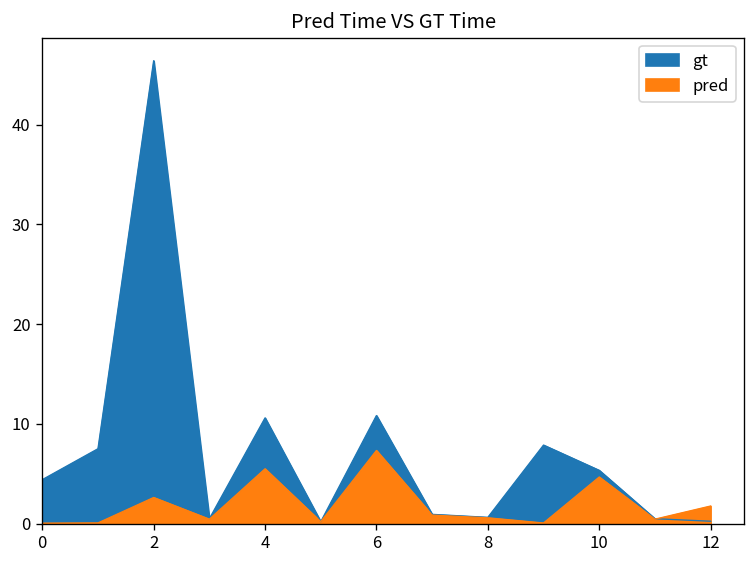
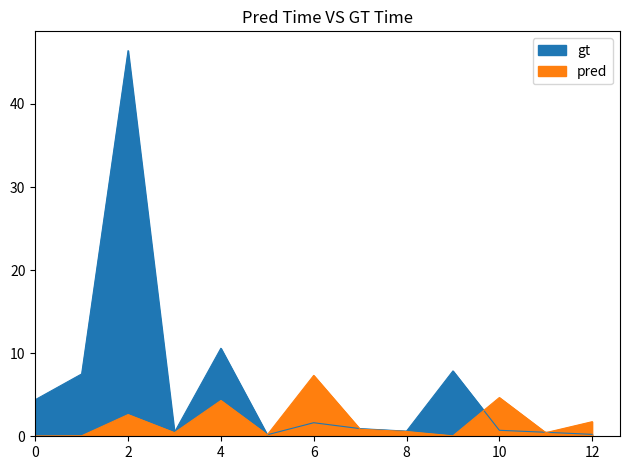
  {
    "gt": {
      "0": 4,
      "2": 46,
      "4": 11,
-     "6": 11,
-     "10": 5,
+     "6": 2,
+     "10": 1,
      "12": 0
    },
    "pred": {
      "0": 0,
      "2": 3,
-     "4": 5,
+     "4": 4,
      "6": 7,
      "10": 5,
      "12": 2
    }
  }
